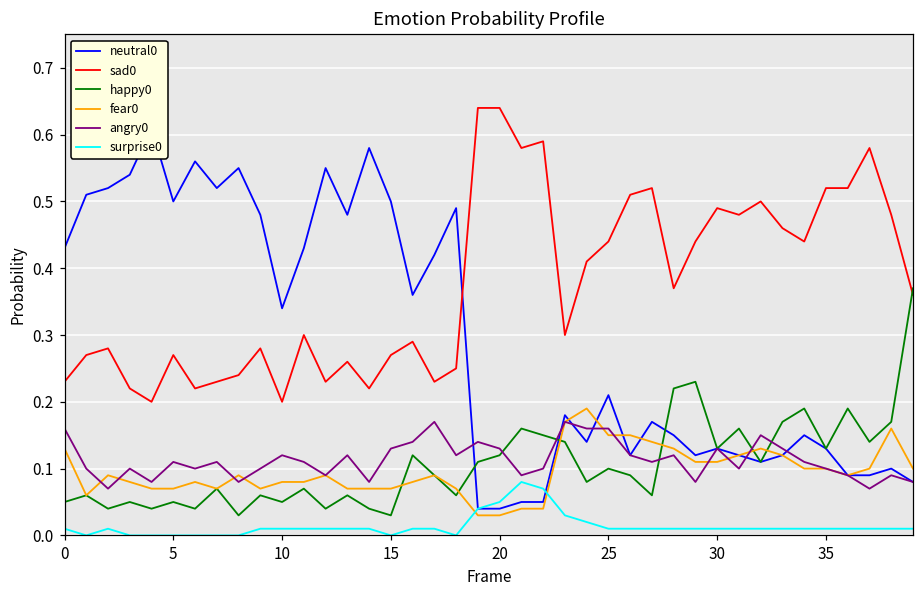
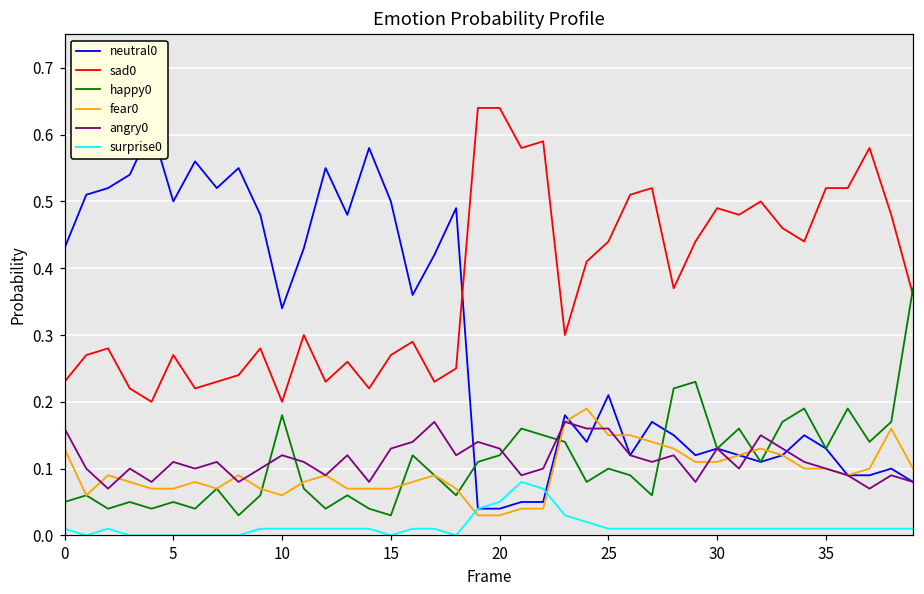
  {
    "neutral0": {
      "0": 0.43,
      "5": 0.50,
      "10": 0.34,
      "15": 0.50,
      "20": 0.04,
      "25": 0.21
    },
    "sad0": {
      "0": 0.23,
      "5": 0.27,
      "10": 0.20,
      "15": 0.27,
      "20": 0.64,
      "25": 0.44,
      "30": 0.49,
      "35": 0.52
    },
    "happy0": {
      "0": 0.05,
      "5": 0.05,
-     "10": 0.05,
+     "10": 0.18,
      "15": 0.03,
      "20": 0.12,
      "25": 0.10
    },
    "fear0": {
      "0": 0.13,
      "5": 0.07,
-     "10": 0.08,
+     "10": 0.06,
      "15": 0.07,
      "20": 0.03,
      "25": 0.15,
      "30": 0.11
    },
    "angry0": {
      "0": 0.16,
      "5": 0.11,
      "10": 0.12,
      "15": 0.13,
      "20": 0.13,
      "25": 0.16
    },
    "surprise0": {
      "0": 0.01,
      "5": 0.00,
      "10": 0.01,
      "15": 0.00,
      "20": 0.05,
      "25": 0.01,
      "30": 0.01,
      "35": 0.01
    }
  }
